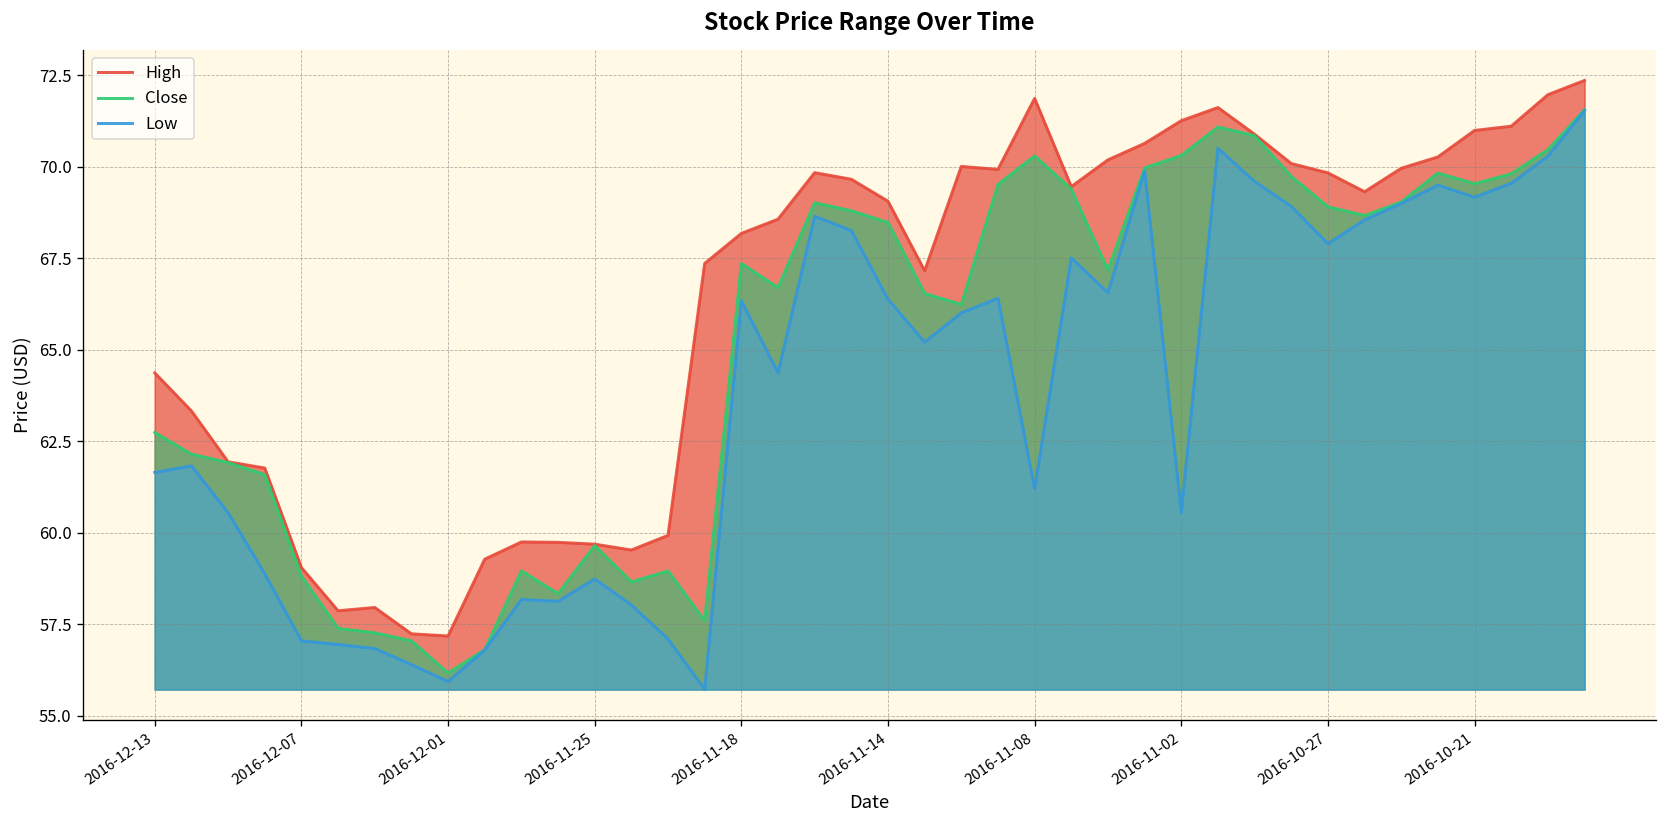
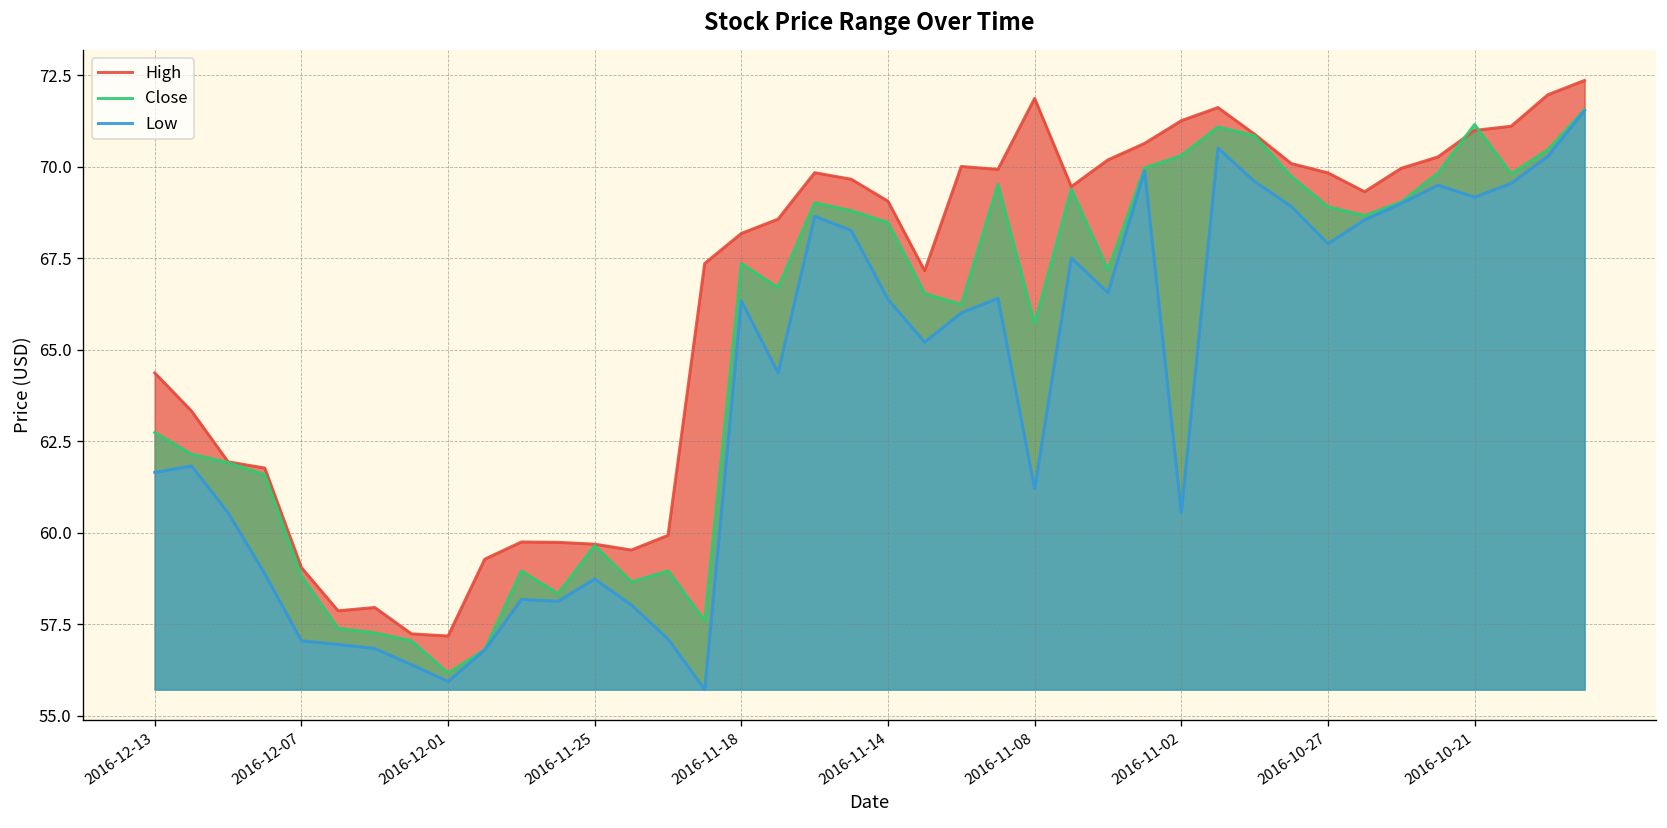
  {
    "High": {
      "2016-12-13": 64.4,
      "2016-12-07": 59.0,
      "2016-12-01": 57.2,
      "2016-11-18": 68.2,
      "2016-11-14": 69.1,
      "2016-11-08": 71.9,
      "2016-11-02": 71.3,
      "2016-10-27": 69.8,
      "2016-10-21": 71.0
    },
    "Close": {
      "2016-12-13": 62.7,
      "2016-12-07": 58.8,
      "2016-12-01": 56.2,
      "2016-11-18": 67.4,
      "2016-11-14": 68.5,
-     "2016-11-08": 70.3,
+     "2016-11-08": 65.7,
      "2016-11-02": 70.3,
      "2016-10-27": 68.9,
-     "2016-10-21": 69.5
+     "2016-10-21": 71.2
    },
    "Low": {
      "2016-12-13": 61.7,
      "2016-12-07": 57.0,
      "2016-12-01": 55.9,
      "2016-11-25": 58.7,
      "2016-11-18": 66.3,
      "2016-11-14": 66.4,
      "2016-11-08": 61.2,
      "2016-11-02": 60.6,
      "2016-10-27": 67.9,
      "2016-10-21": 69.2
    }
  }
